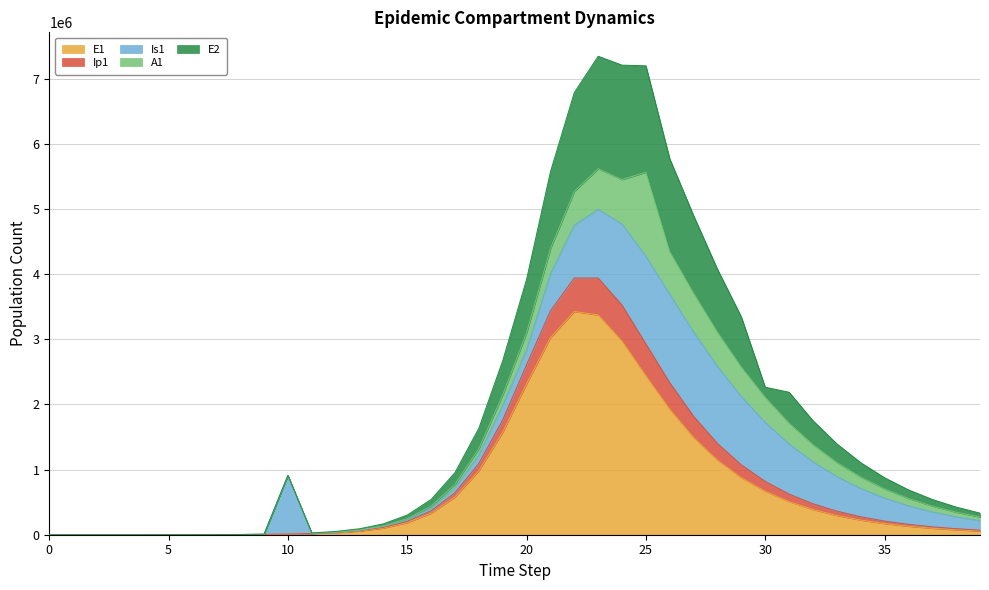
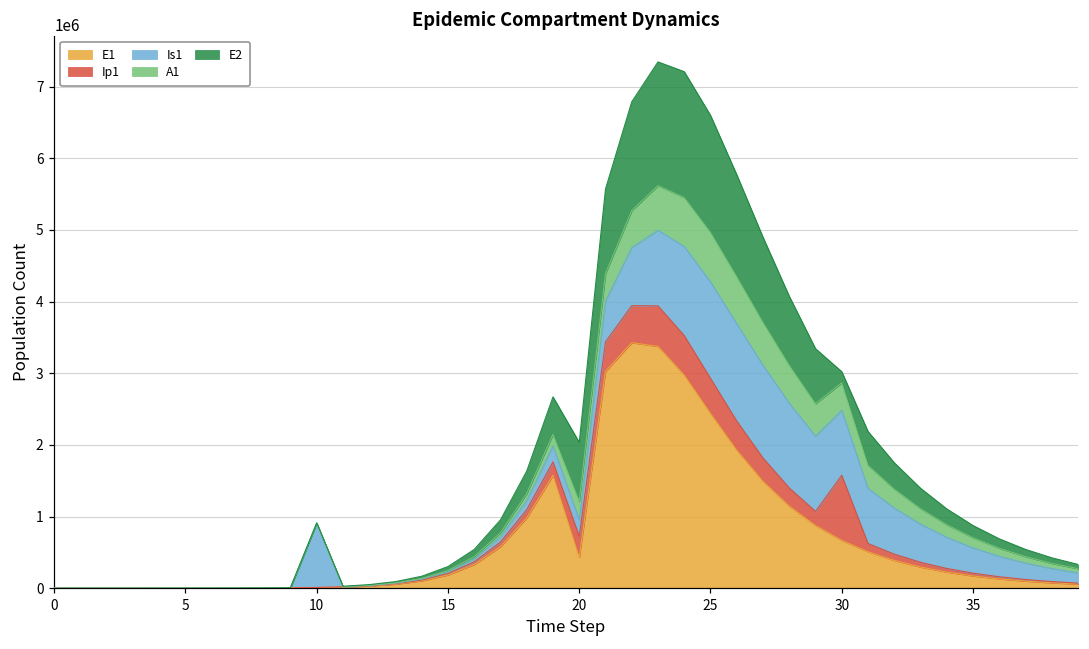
  {
    "E1": {
-     "20": 2300000,
+     "20": 400000,
      "25": 2400000,
      "30": 700000,
      "35": 200000
    },
    "Ip1": {
      "20": 300000,
      "25": 500000,
-     "30": 200000,
+     "30": 900000,
      "35": 0
    },
    "Is1": {
      "20": 200000,
      "25": 1300000,
      "30": 900000,
      "35": 400000
    },
    "A1": {
      "20": 300000,
-     "25": 1300000,
+     "25": 700000,
      "30": 400000,
      "35": 100000
    },
    "E2": {
      "15": 100000,
      "20": 800000,
      "25": 1600000,
      "30": 200000,
      "35": 200000
    }
  }
